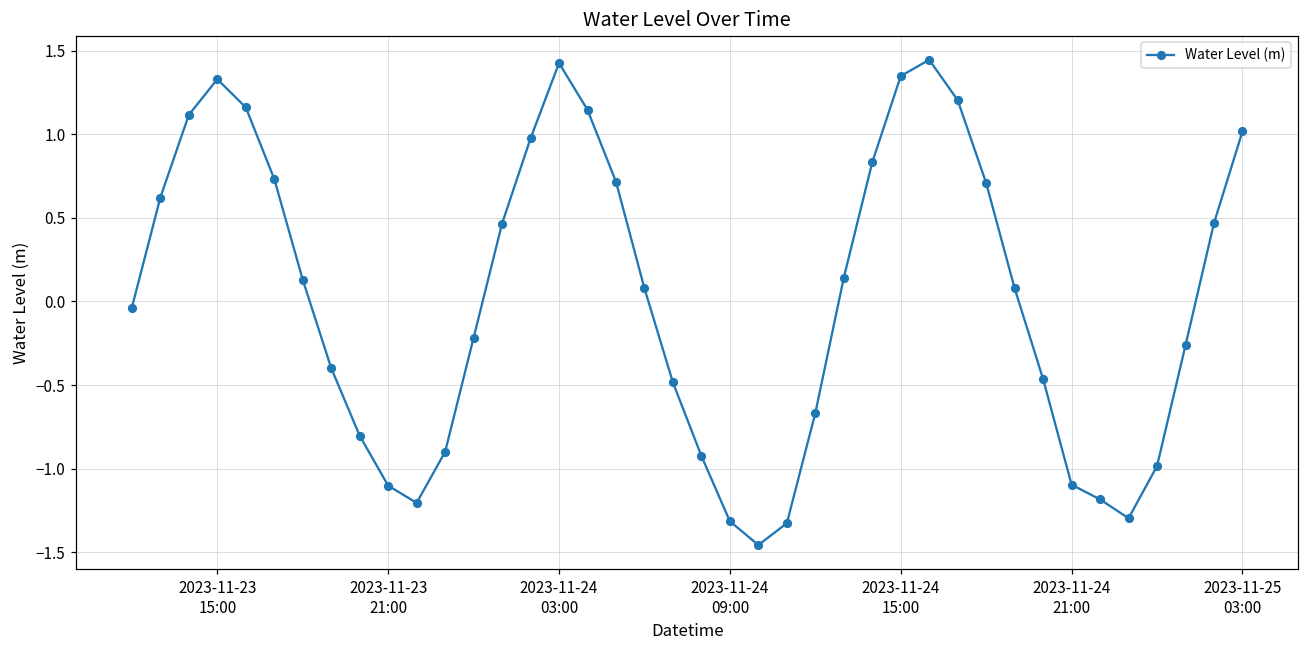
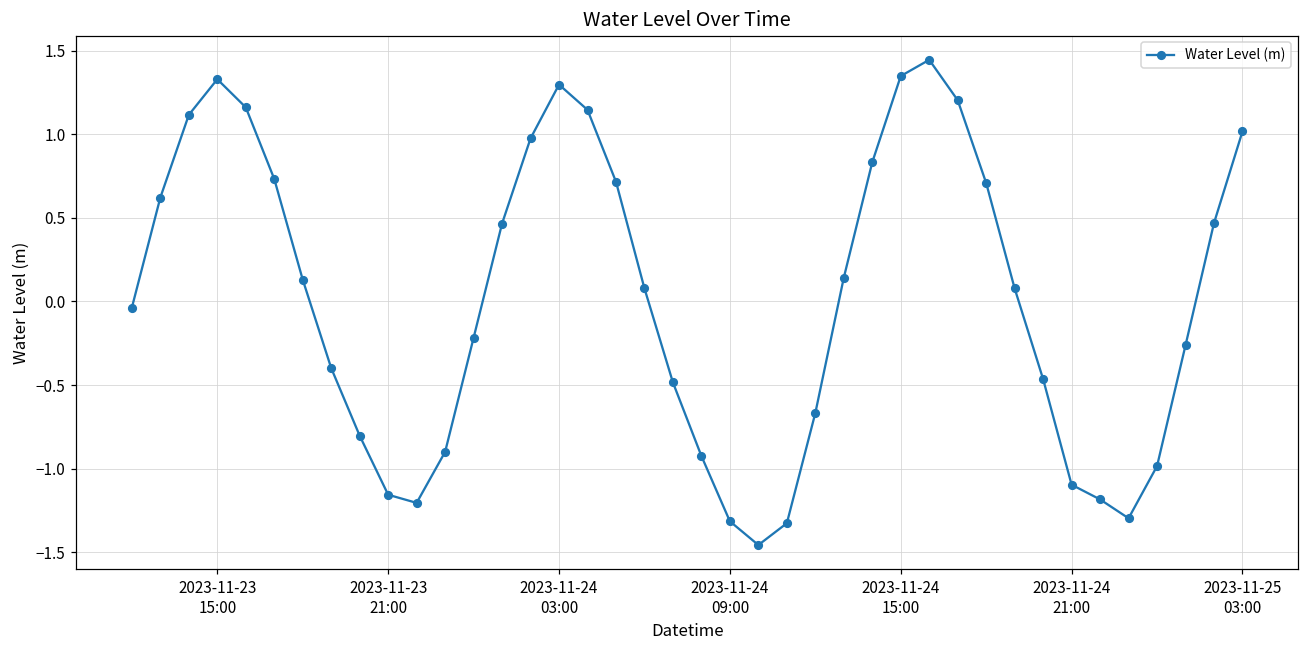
  {
    "2023-11-23 15:00": 1.33,
-   "2023-11-23 21:00": -1.10,
-   "2023-11-24 03:00": 1.43,
+   "2023-11-23 21:00": -1.16,
+   "2023-11-24 03:00": 1.30,
    "2023-11-24 09:00": -1.31,
    "2023-11-24 15:00": 1.35,
    "2023-11-24 21:00": -1.10,
    "2023-11-25 03:00": 1.02
  }
